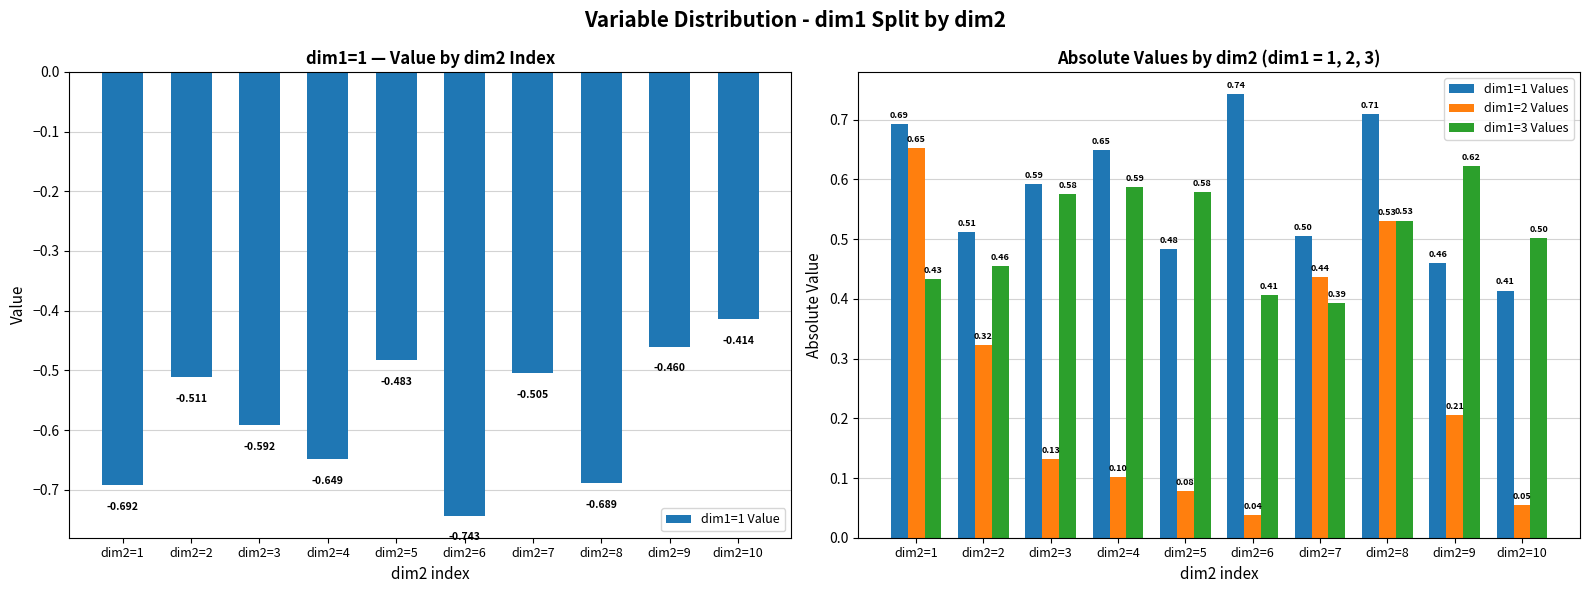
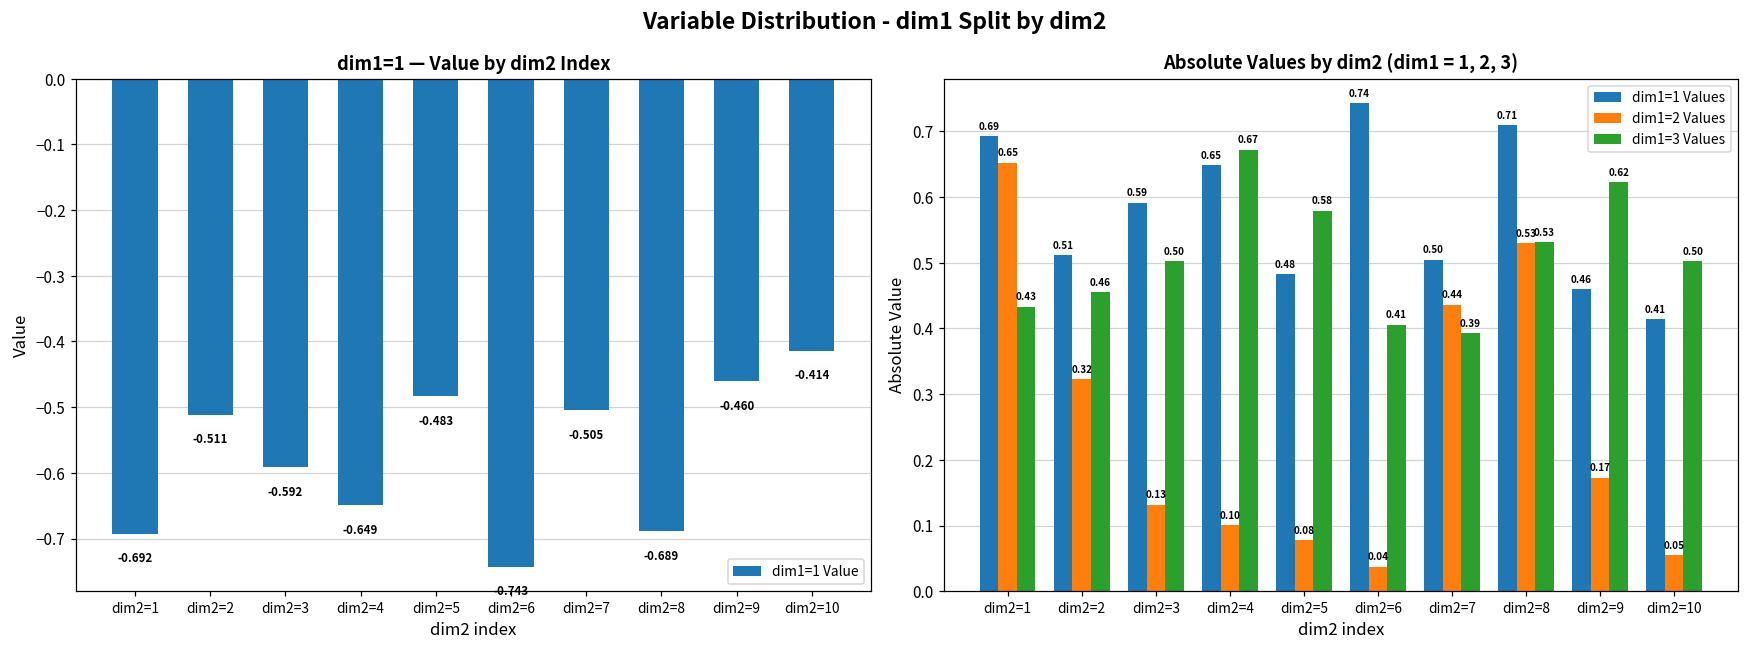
  {
    "dim1=1 — Value by dim2 Index": {
      "dim2=1": -0.692,
      "dim2=2": -0.511,
      "dim2=3": -0.592,
      "dim2=4": -0.649,
      "dim2=5": -0.483,
      "dim2=6": -0.743,
      "dim2=7": -0.505,
      "dim2=8": -0.689,
      "dim2=9": -0.460,
      "dim2=10": -0.414
    },
    "Absolute Values by dim2 (dim1 = 1, 2, 3)": {
      "dim1=1 Values": {
        "dim2=1": 0.69,
        "dim2=2": 0.51,
        "dim2=3": 0.59,
        "dim2=4": 0.65,
        "dim2=5": 0.48,
        "dim2=6": 0.74,
        "dim2=7": 0.50,
        "dim2=8": 0.71,
        "dim2=9": 0.46,
        "dim2=10": 0.41
      },
      "dim1=2 Values": {
        "dim2=1": 0.65,
        "dim2=2": 0.32,
        "dim2=3": 0.13,
        "dim2=4": 0.10,
        "dim2=5": 0.08,
        "dim2=6": 0.04,
        "dim2=7": 0.44,
        "dim2=8": 0.53,
-       "dim2=9": 0.21,
+       "dim2=9": 0.17,
        "dim2=10": 0.05
      },
      "dim1=3 Values": {
        "dim2=1": 0.43,
        "dim2=2": 0.46,
-       "dim2=3": 0.58,
-       "dim2=4": 0.59,
+       "dim2=3": 0.50,
+       "dim2=4": 0.67,
        "dim2=5": 0.58,
        "dim2=6": 0.41,
        "dim2=7": 0.39,
        "dim2=8": 0.53,
        "dim2=9": 0.62,
        "dim2=10": 0.50
      }
    }
  }
